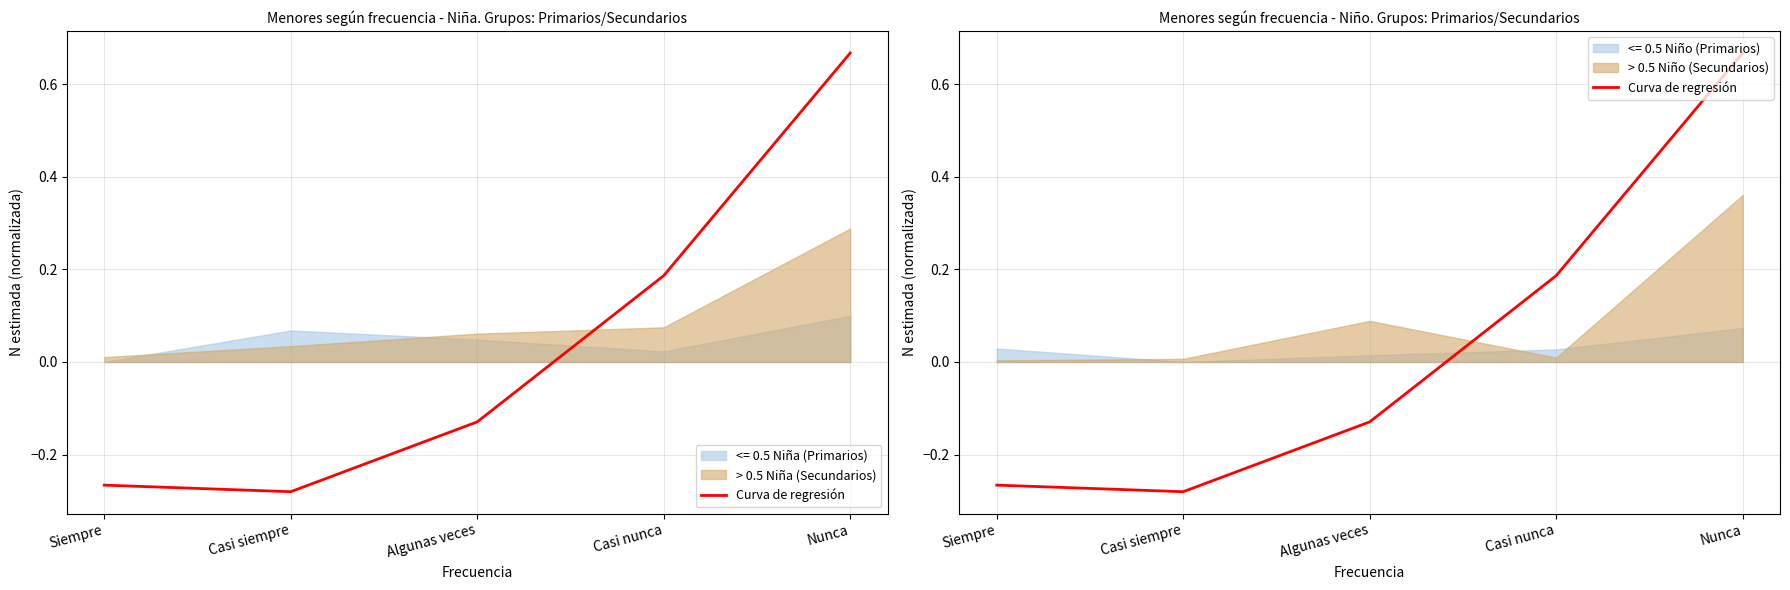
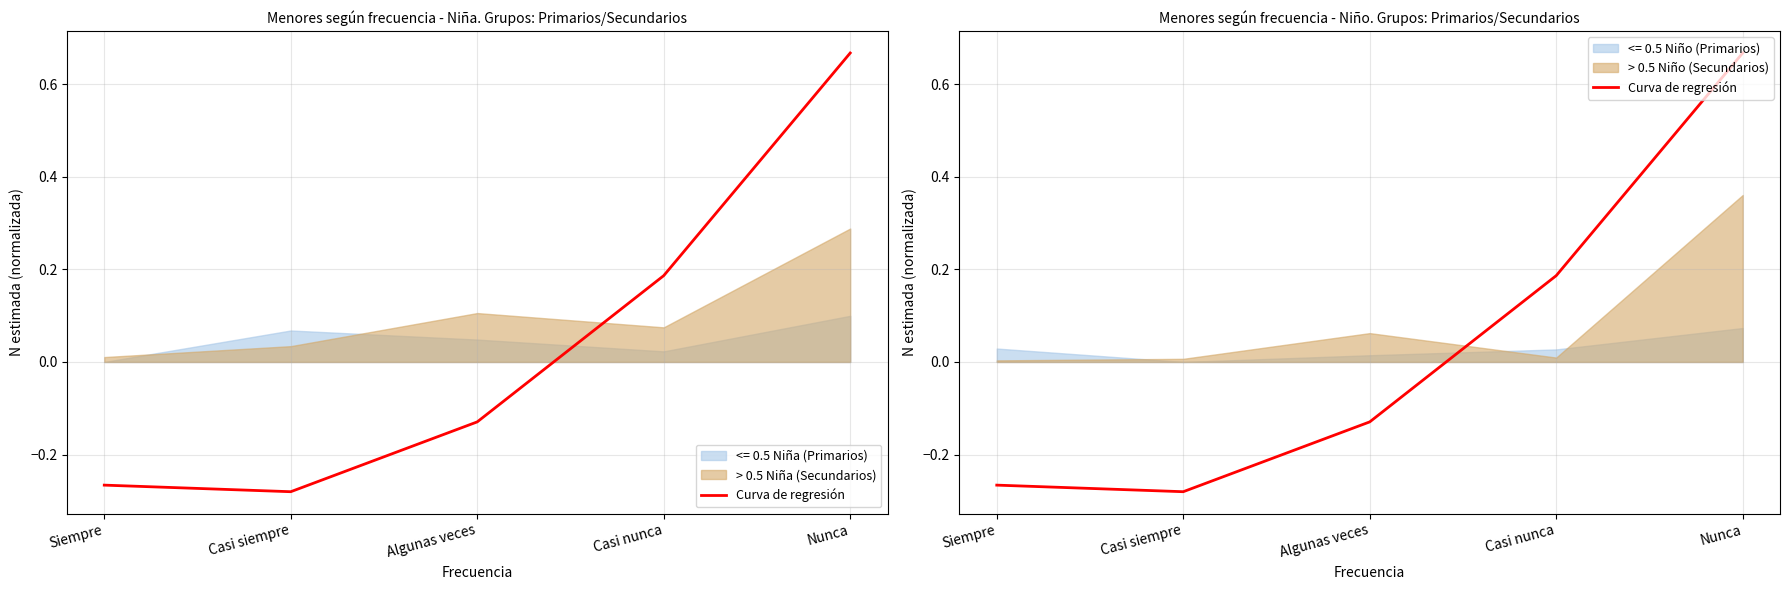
  {
    "Menores según frecuencia - Niña. Grupos: Primarios/Secundarios": {
      "Curva de regresión": {
        "Siempre": -0.27,
        "Casi siempre": -0.28,
        "Algunas veces": -0.13,
        "Casi nunca": 0.19,
        "Nunca": 0.67
      },
      "<= 0.5 Niña (Primarios)": {
        "Siempre": 0.00,
        "Casi siempre": 0.07,
        "Algunas veces": 0.05,
        "Casi nunca": 0.02,
        "Nunca": 0.10
      },
      "> 0.5 Niña (Secundarios)": {
        "Siempre": 0.01,
        "Casi siempre": 0.03,
-       "Algunas veces": 0.06,
+       "Algunas veces": 0.11,
        "Casi nunca": 0.07,
        "Nunca": 0.29
      }
    },
    "Menores según frecuencia - Niño. Grupos: Primarios/Secundarios": {
      "Curva de regresión": {
        "Siempre": -0.27,
        "Casi siempre": -0.28,
        "Algunas veces": -0.13,
        "Casi nunca": 0.19
      },
      "<= 0.5 Niño (Primarios)": {
        "Siempre": 0.03,
        "Casi siempre": 0.00,
        "Algunas veces": 0.01,
        "Casi nunca": 0.03,
        "Nunca": 0.07
      },
      "> 0.5 Niño (Secundarios)": {
        "Casi siempre": 0.01,
-       "Algunas veces": 0.09,
+       "Algunas veces": 0.06,
        "Casi nunca": 0.01,
        "Nunca": 0.36
      }
    }
  }
